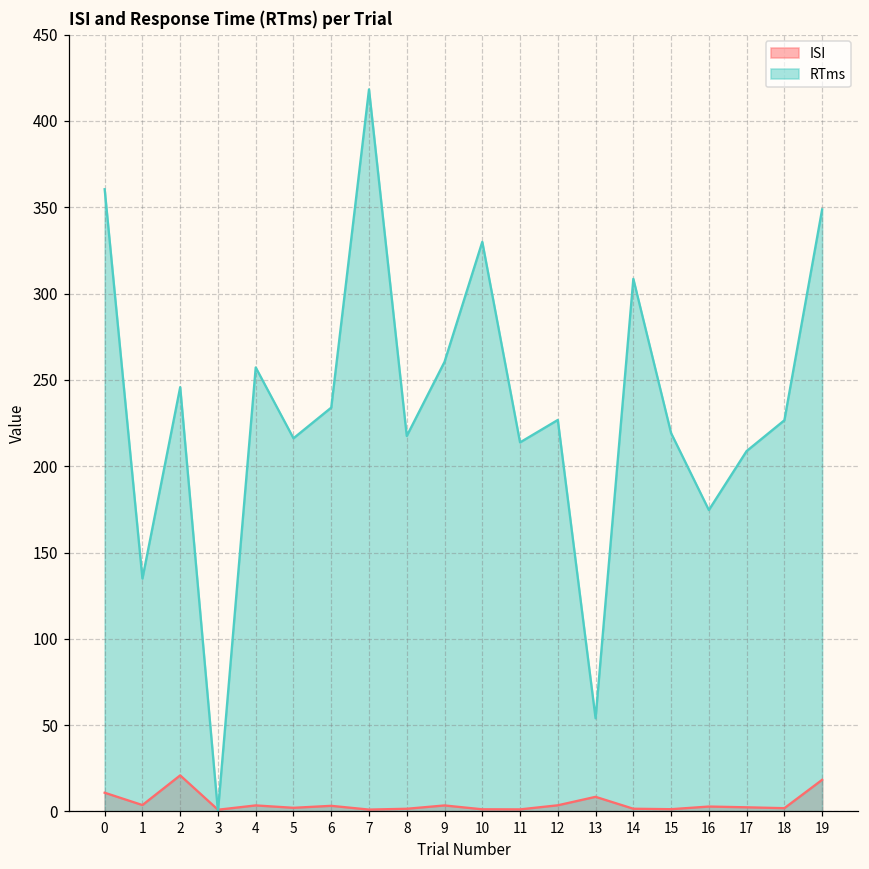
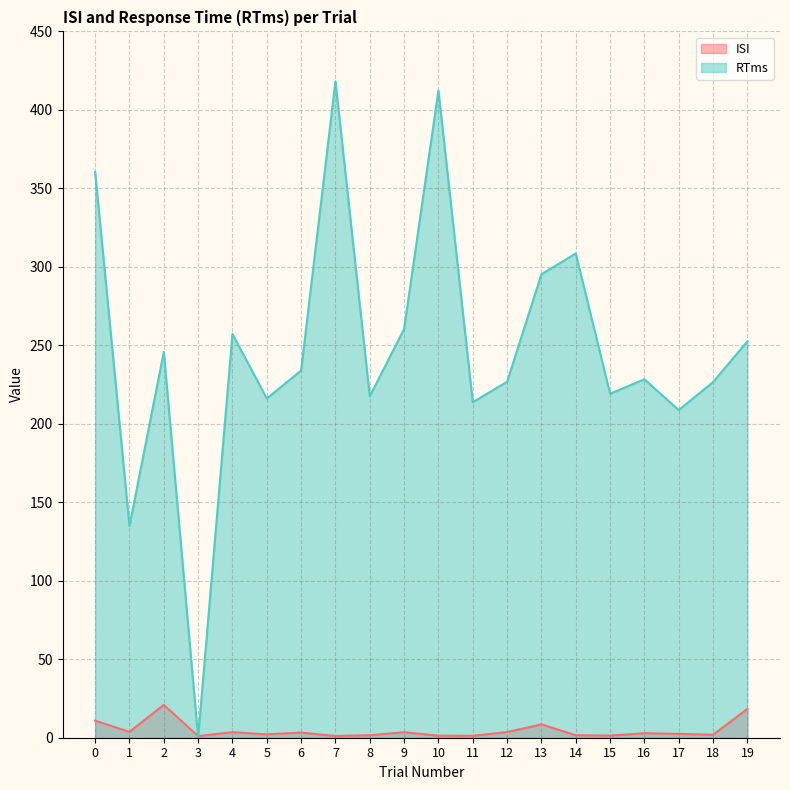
  {
    "ISI": {
      "0": 11,
      "1": 4,
      "2": 21,
      "4": 4,
      "5": 2,
      "6": 3,
      "7": 1,
      "8": 2,
      "9": 4,
      "10": 1,
      "11": 1,
      "12": 4,
      "13": 8,
      "14": 2,
      "15": 1,
      "16": 3,
      "17": 2,
      "18": 2,
      "19": 18
    },
    "RTms": {
      "0": 360,
      "1": 135,
      "2": 246,
      "4": 257,
      "5": 216,
      "6": 234,
      "7": 418,
      "8": 217,
      "9": 260,
-     "10": 330,
+     "10": 412,
      "11": 214,
      "12": 227,
-     "13": 54,
+     "13": 295,
      "14": 309,
      "15": 219,
-     "16": 175,
+     "16": 228,
      "17": 209,
      "18": 227,
-     "19": 349
+     "19": 253
    }
  }
